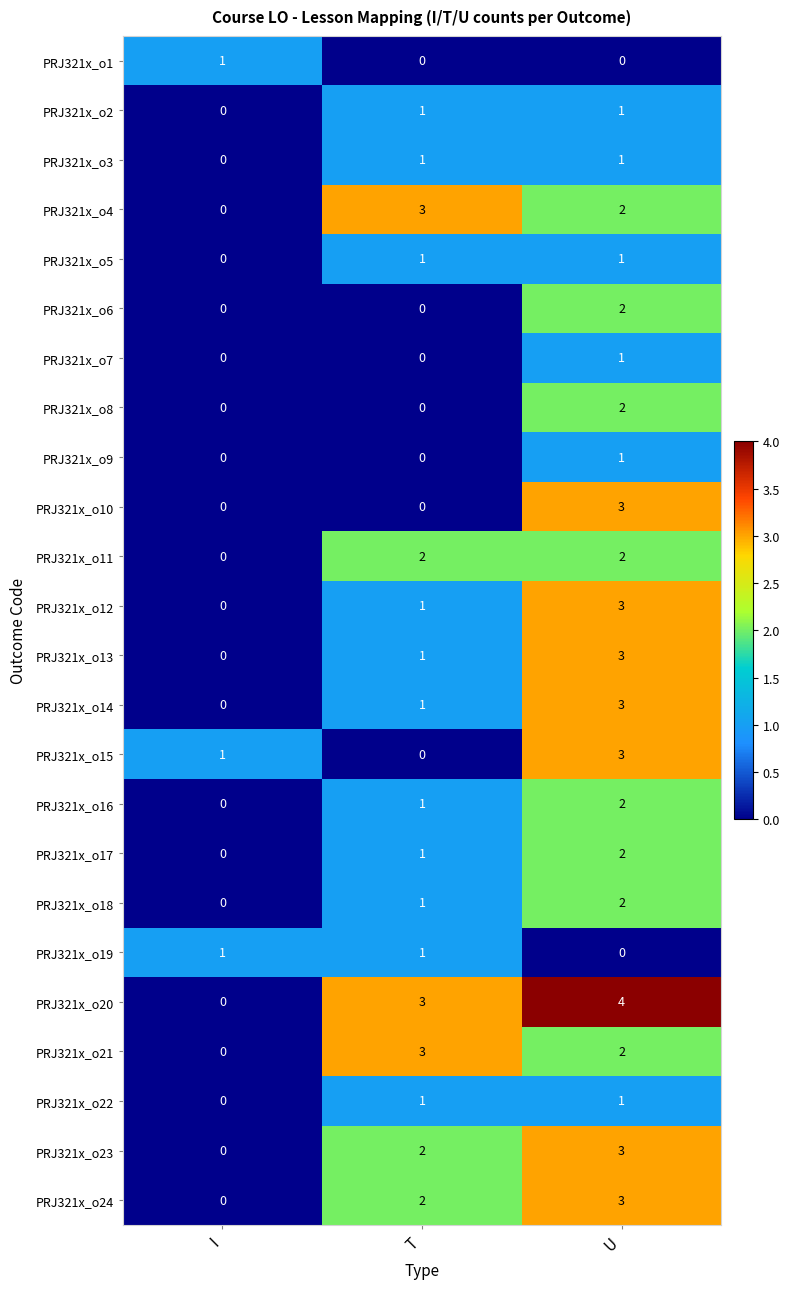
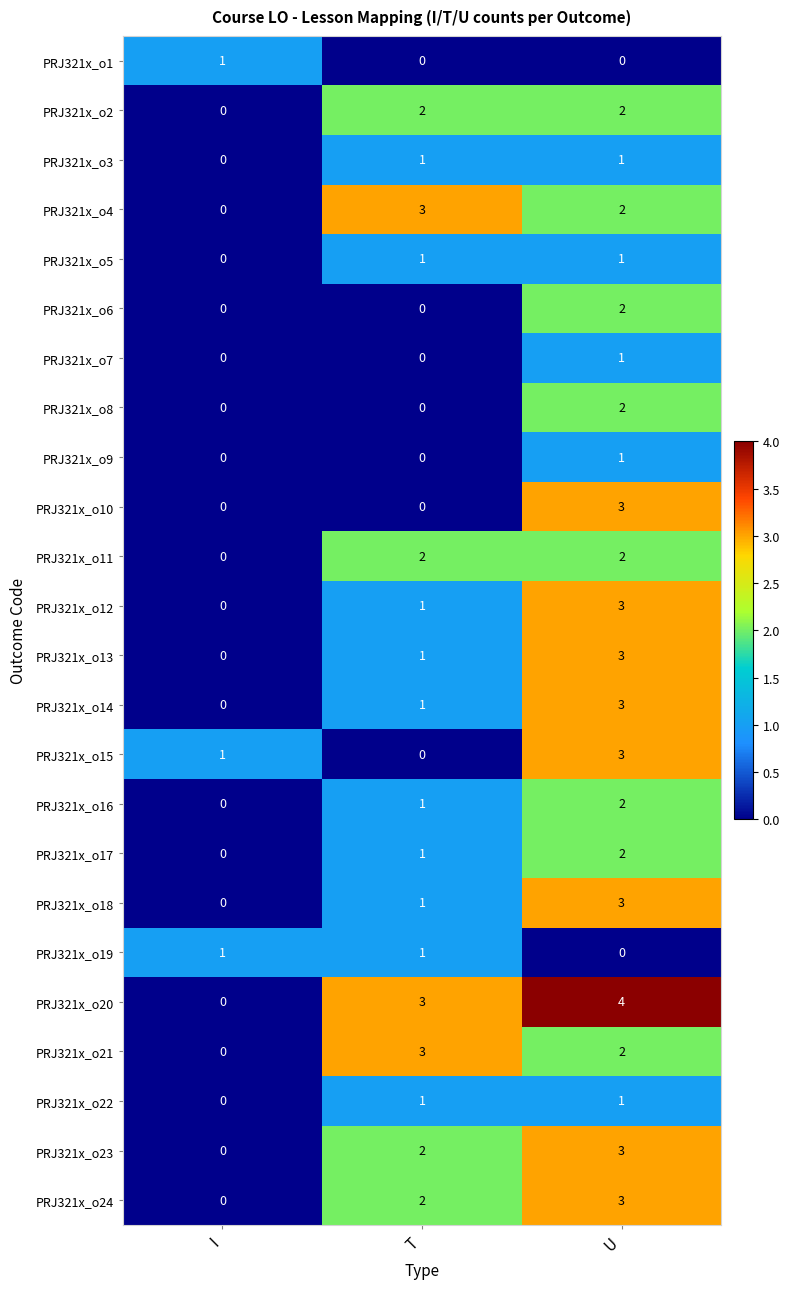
  {
    "PRJ321x_o1": {
      "I": 1,
      "T": 0,
      "U": 0
    },
    "PRJ321x_o2": {
      "I": 0,
-     "T": 1,
-     "U": 1
+     "T": 2,
+     "U": 2
    },
    "PRJ321x_o3": {
      "I": 0,
      "T": 1,
      "U": 1
    },
    "PRJ321x_o4": {
      "I": 0,
      "T": 3,
      "U": 2
    },
    "PRJ321x_o5": {
      "I": 0,
      "T": 1,
      "U": 1
    },
    "PRJ321x_o6": {
      "I": 0,
      "T": 0,
      "U": 2
    },
    "PRJ321x_o7": {
      "I": 0,
      "T": 0,
      "U": 1
    },
    "PRJ321x_o8": {
      "I": 0,
      "T": 0,
      "U": 2
    },
    "PRJ321x_o9": {
      "I": 0,
      "T": 0,
      "U": 1
    },
    "PRJ321x_o10": {
      "I": 0,
      "T": 0,
      "U": 3
    },
    "PRJ321x_o11": {
      "I": 0,
      "T": 2,
      "U": 2
    },
    "PRJ321x_o12": {
      "I": 0,
      "T": 1,
      "U": 3
    },
    "PRJ321x_o13": {
      "I": 0,
      "T": 1,
      "U": 3
    },
    "PRJ321x_o14": {
      "I": 0,
      "T": 1,
      "U": 3
    },
    "PRJ321x_o15": {
      "I": 1,
      "T": 0,
      "U": 3
    },
    "PRJ321x_o16": {
      "I": 0,
      "T": 1,
      "U": 2
    },
    "PRJ321x_o17": {
      "I": 0,
      "T": 1,
      "U": 2
    },
    "PRJ321x_o18": {
      "I": 0,
      "T": 1,
-     "U": 2
+     "U": 3
    },
    "PRJ321x_o19": {
      "I": 1,
      "T": 1,
      "U": 0
    },
    "PRJ321x_o20": {
      "I": 0,
      "T": 3,
      "U": 4
    },
    "PRJ321x_o21": {
      "I": 0,
      "T": 3,
      "U": 2
    },
    "PRJ321x_o22": {
      "I": 0,
      "T": 1,
      "U": 1
    },
    "PRJ321x_o23": {
      "I": 0,
      "T": 2,
      "U": 3
    },
    "PRJ321x_o24": {
      "I": 0,
      "T": 2,
      "U": 3
    }
  }
